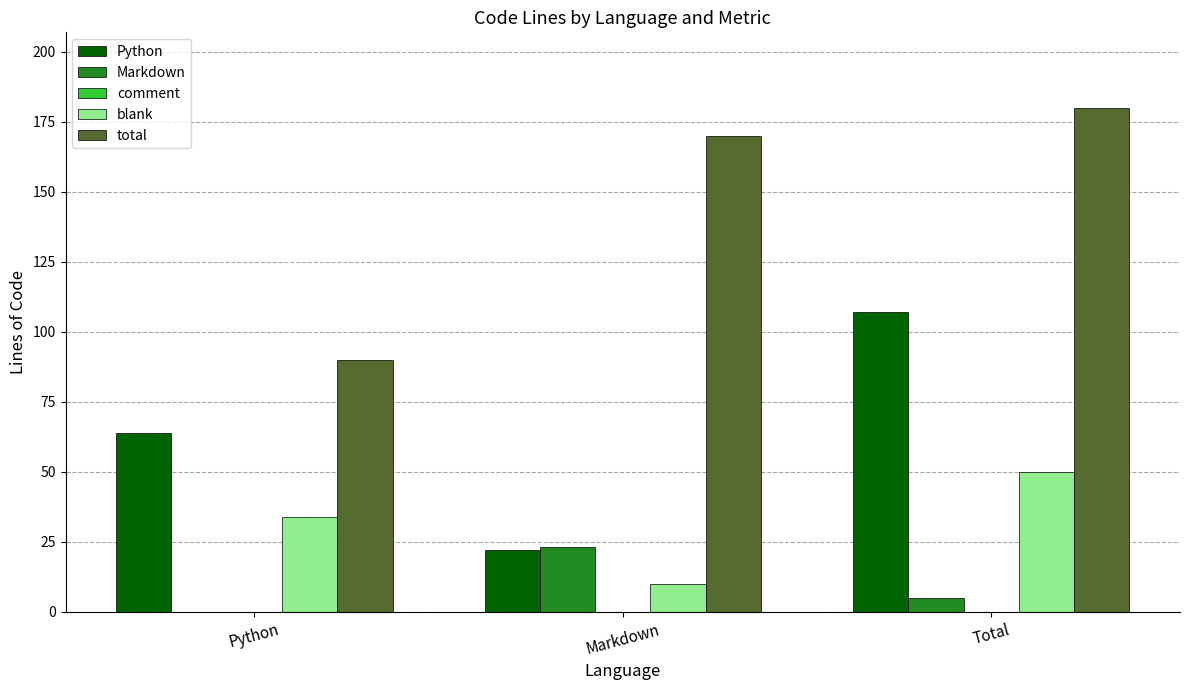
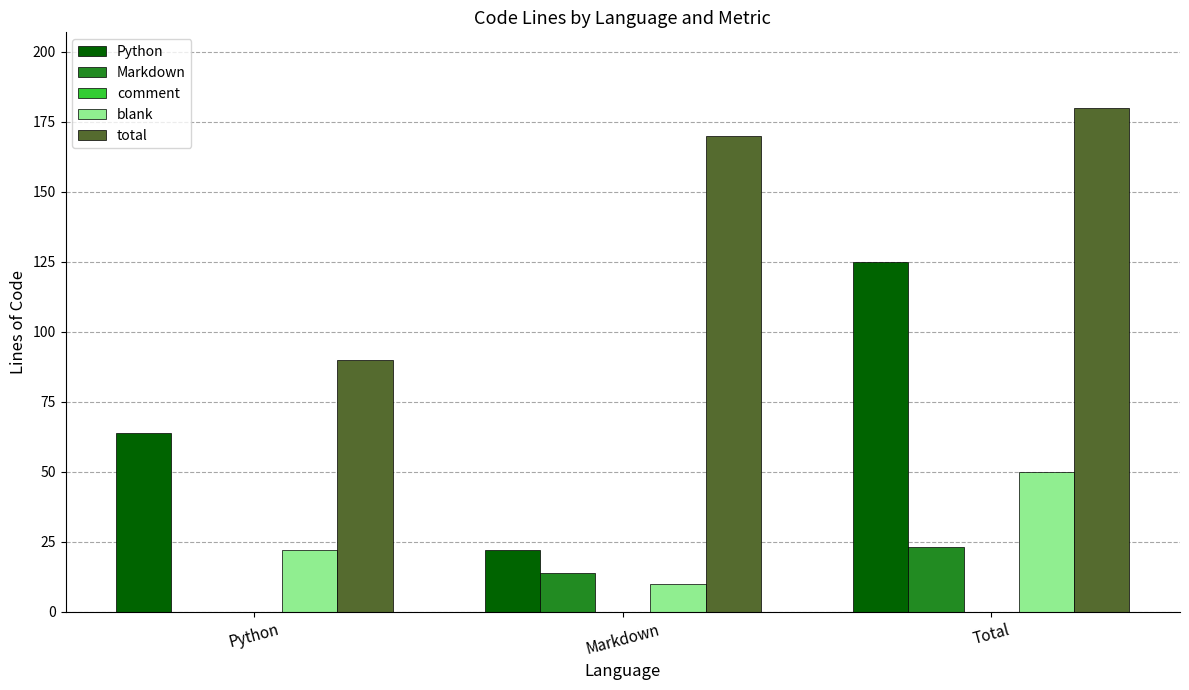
  {
    "Python": {
      "Python": 64,
      "Markdown": 22,
-     "Total": 107
+     "Total": 125
    },
    "Markdown": {
      "Python": 0,
-     "Markdown": 23,
-     "Total": 5
+     "Markdown": 14,
+     "Total": 23
    },
    "comment": {
      "Python": 0,
      "Markdown": 0,
      "Total": 0
    },
    "blank": {
-     "Python": 34,
+     "Python": 22,
      "Markdown": 10,
      "Total": 50
    },
    "total": {
      "Python": 90,
      "Markdown": 170,
      "Total": 180
    }
  }
